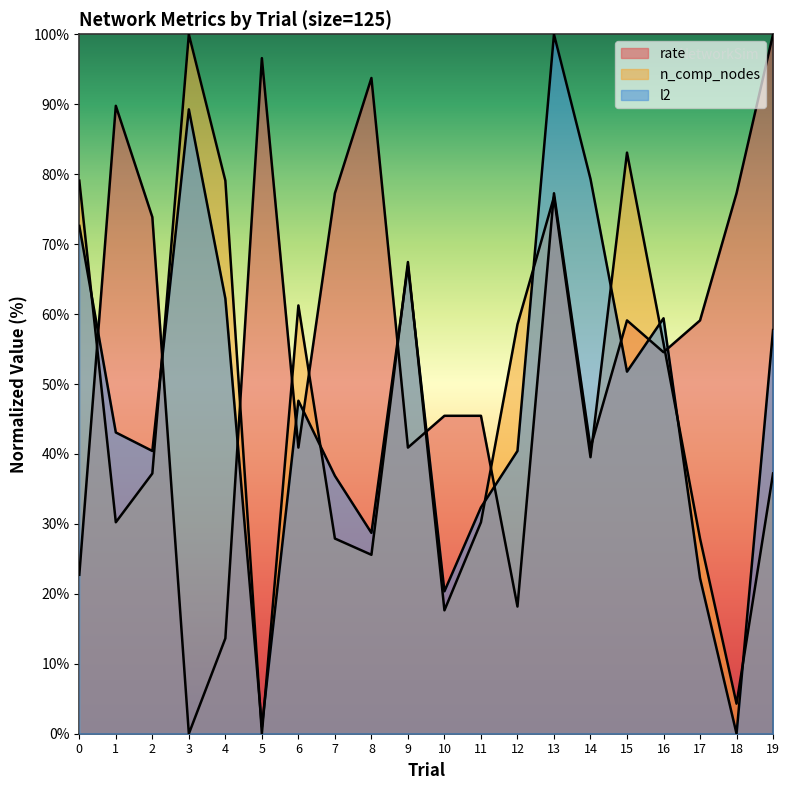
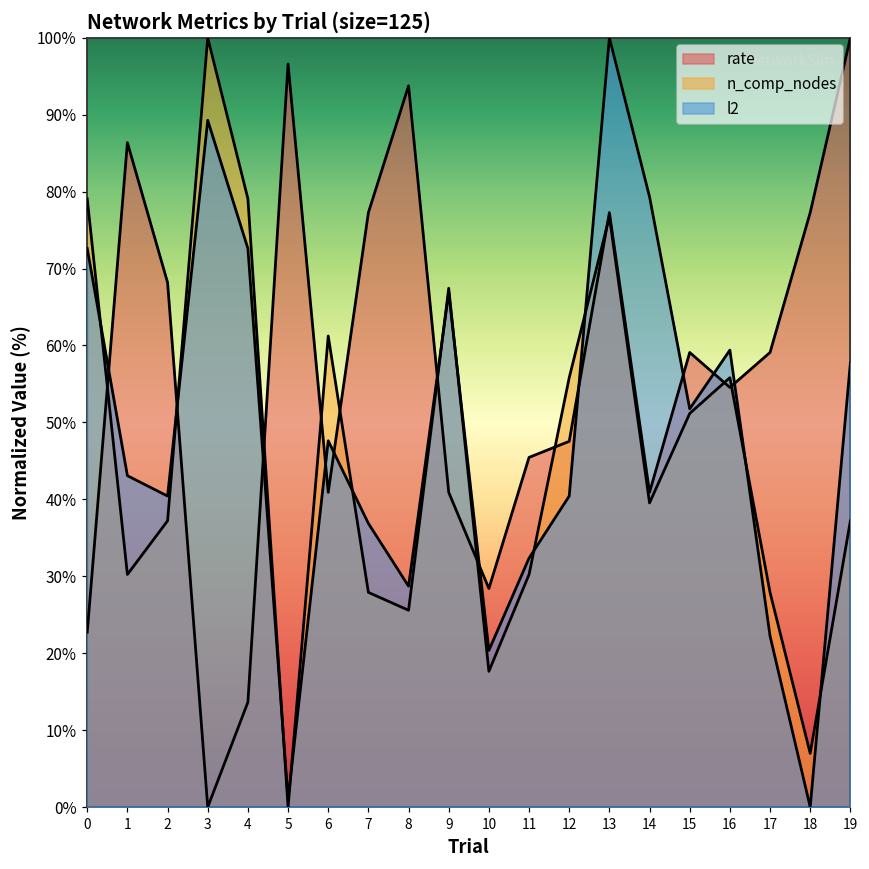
  {
    "rate": {
      "0": "23%",
-     "1": "90%",
-     "2": "74%",
+     "1": "86%",
+     "2": "68%",
      "3": "0%",
      "4": "14%",
      "5": "97%",
      "6": "41%",
      "7": "77%",
      "8": "94%",
      "9": "41%",
-     "10": "45%",
+     "10": "28%",
      "11": "45%",
-     "12": "18%",
+     "12": "48%",
      "13": "77%",
      "14": "41%",
      "15": "59%",
      "16": "55%",
      "17": "59%",
      "18": "77%",
      "19": "100%"
    },
    "n_comp_nodes": {
      "0": "79%",
      "1": "30%",
      "2": "37%",
      "3": "100%",
      "4": "79%",
      "5": "0%",
      "6": "61%",
      "7": "28%",
      "8": "26%",
      "9": "67%",
      "10": "18%",
      "11": "30%",
-     "12": "59%",
+     "12": "56%",
      "13": "77%",
      "14": "40%",
-     "15": "83%",
+     "15": "51%",
      "16": "56%",
      "17": "28%",
-     "18": "4%",
+     "18": "7%",
      "19": "37%"
    },
    "l2": {
      "0": "73%",
      "1": "43%",
      "2": "40%",
      "3": "89%",
-     "4": "62%",
+     "4": "73%",
      "5": "1%",
      "6": "48%",
      "7": "37%",
      "8": "29%",
      "9": "67%",
      "10": "20%",
      "11": "32%",
      "12": "40%",
      "13": "100%",
      "14": "79%",
      "15": "52%",
      "16": "59%",
      "17": "22%",
      "18": "0%",
      "19": "58%"
    }
  }
